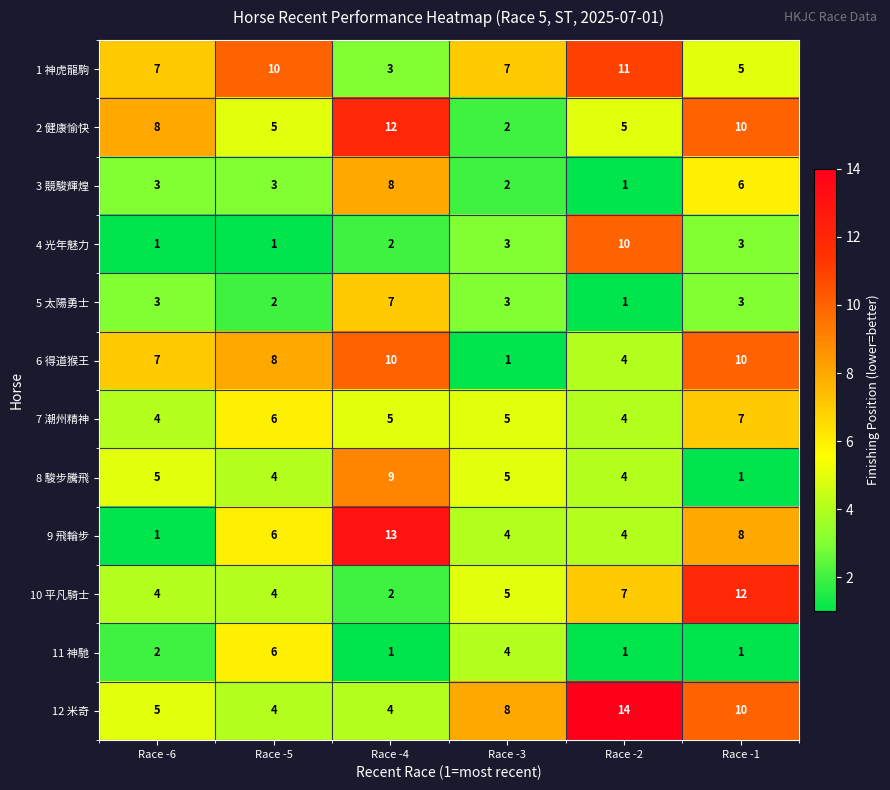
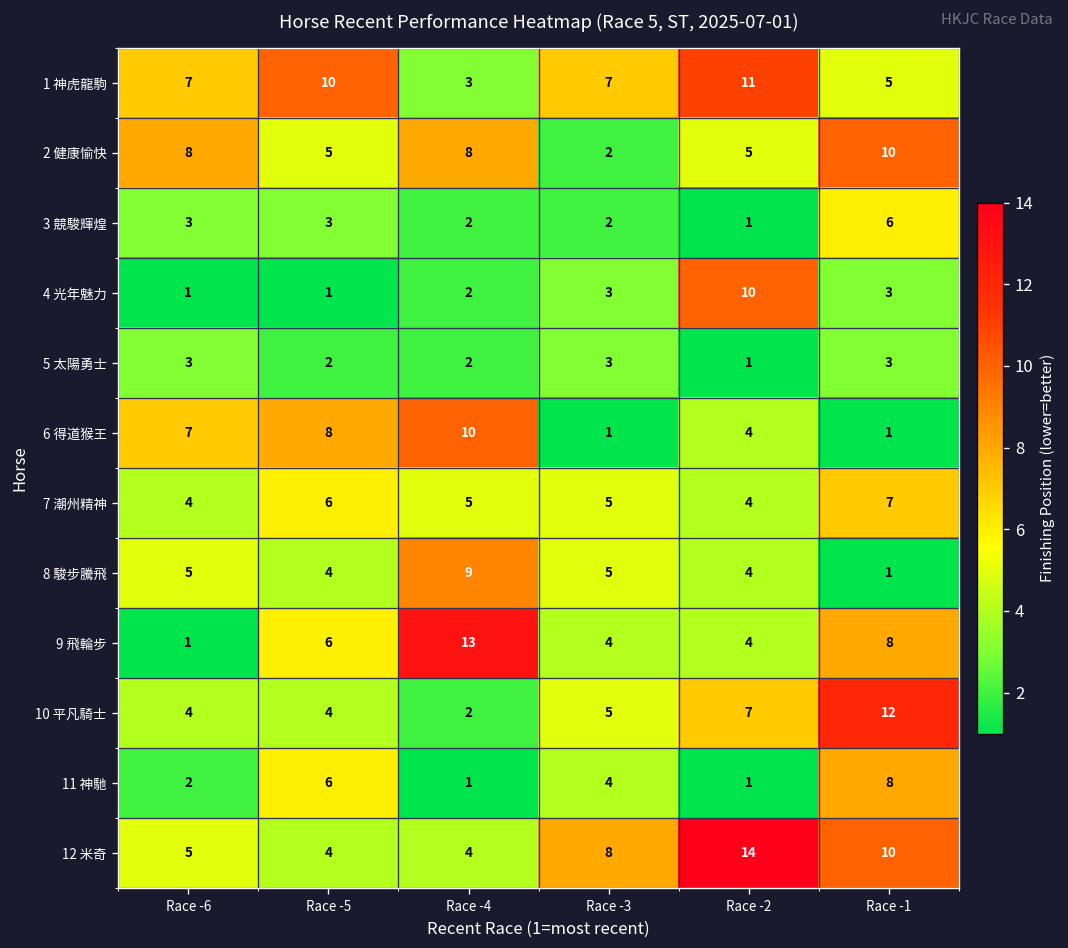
  {
    "1 神虎龍駒": {
      "Race -6": 7,
      "Race -5": 10,
      "Race -4": 3,
      "Race -3": 7,
      "Race -2": 11,
      "Race -1": 5
    },
    "2 健康愉快": {
      "Race -6": 8,
      "Race -5": 5,
-     "Race -4": 12,
+     "Race -4": 8,
      "Race -3": 2,
      "Race -2": 5,
      "Race -1": 10
    },
    "3 競駿輝煌": {
      "Race -6": 3,
      "Race -5": 3,
-     "Race -4": 8,
+     "Race -4": 2,
      "Race -3": 2,
      "Race -2": 1,
      "Race -1": 6
    },
    "4 光年魅力": {
      "Race -6": 1,
      "Race -5": 1,
      "Race -4": 2,
      "Race -3": 3,
      "Race -2": 10,
      "Race -1": 3
    },
    "5 太陽勇士": {
      "Race -6": 3,
      "Race -5": 2,
-     "Race -4": 7,
+     "Race -4": 2,
      "Race -3": 3,
      "Race -2": 1,
      "Race -1": 3
    },
    "6 得道猴王": {
      "Race -6": 7,
      "Race -5": 8,
      "Race -4": 10,
      "Race -3": 1,
      "Race -2": 4,
-     "Race -1": 10
+     "Race -1": 1
    },
    "7 潮州精神": {
      "Race -6": 4,
      "Race -5": 6,
      "Race -4": 5,
      "Race -3": 5,
      "Race -2": 4,
      "Race -1": 7
    },
    "8 駿步騰飛": {
      "Race -6": 5,
      "Race -5": 4,
      "Race -4": 9,
      "Race -3": 5,
      "Race -2": 4,
      "Race -1": 1
    },
    "9 飛輪步": {
      "Race -6": 1,
      "Race -5": 6,
      "Race -4": 13,
      "Race -3": 4,
      "Race -2": 4,
      "Race -1": 8
    },
    "10 平凡騎士": {
      "Race -6": 4,
      "Race -5": 4,
      "Race -4": 2,
      "Race -3": 5,
      "Race -2": 7,
      "Race -1": 12
    },
    "11 神馳": {
      "Race -6": 2,
      "Race -5": 6,
      "Race -4": 1,
      "Race -3": 4,
      "Race -2": 1,
-     "Race -1": 1
+     "Race -1": 8
    },
    "12 米奇": {
      "Race -6": 5,
      "Race -5": 4,
      "Race -4": 4,
      "Race -3": 8,
      "Race -2": 14,
      "Race -1": 10
    }
  }
